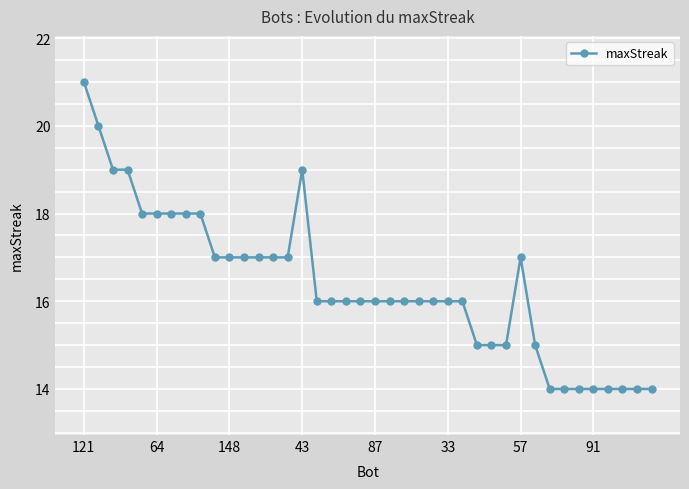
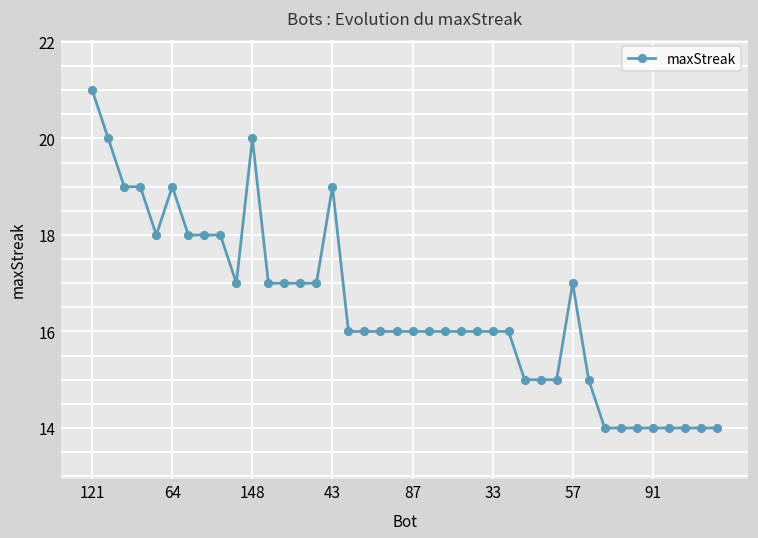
  {
    "121": 21,
-   "64": 18,
-   "148": 17,
+   "64": 19,
+   "148": 20,
    "43": 19,
    "87": 16,
    "57": 17,
    "91": 14
  }
